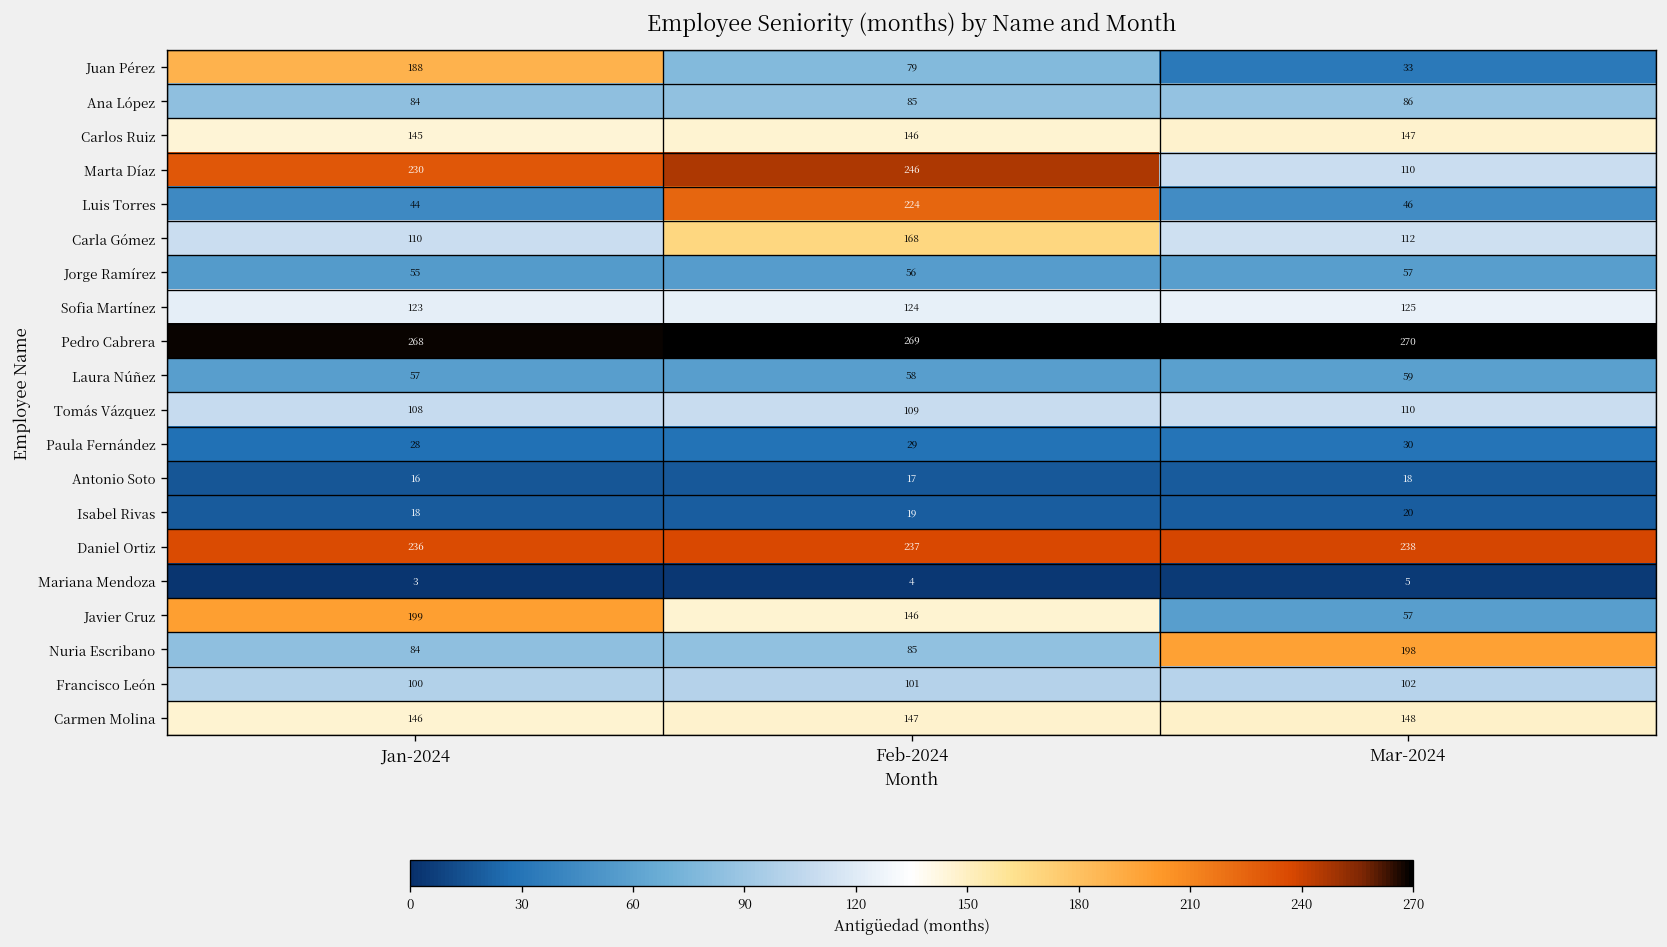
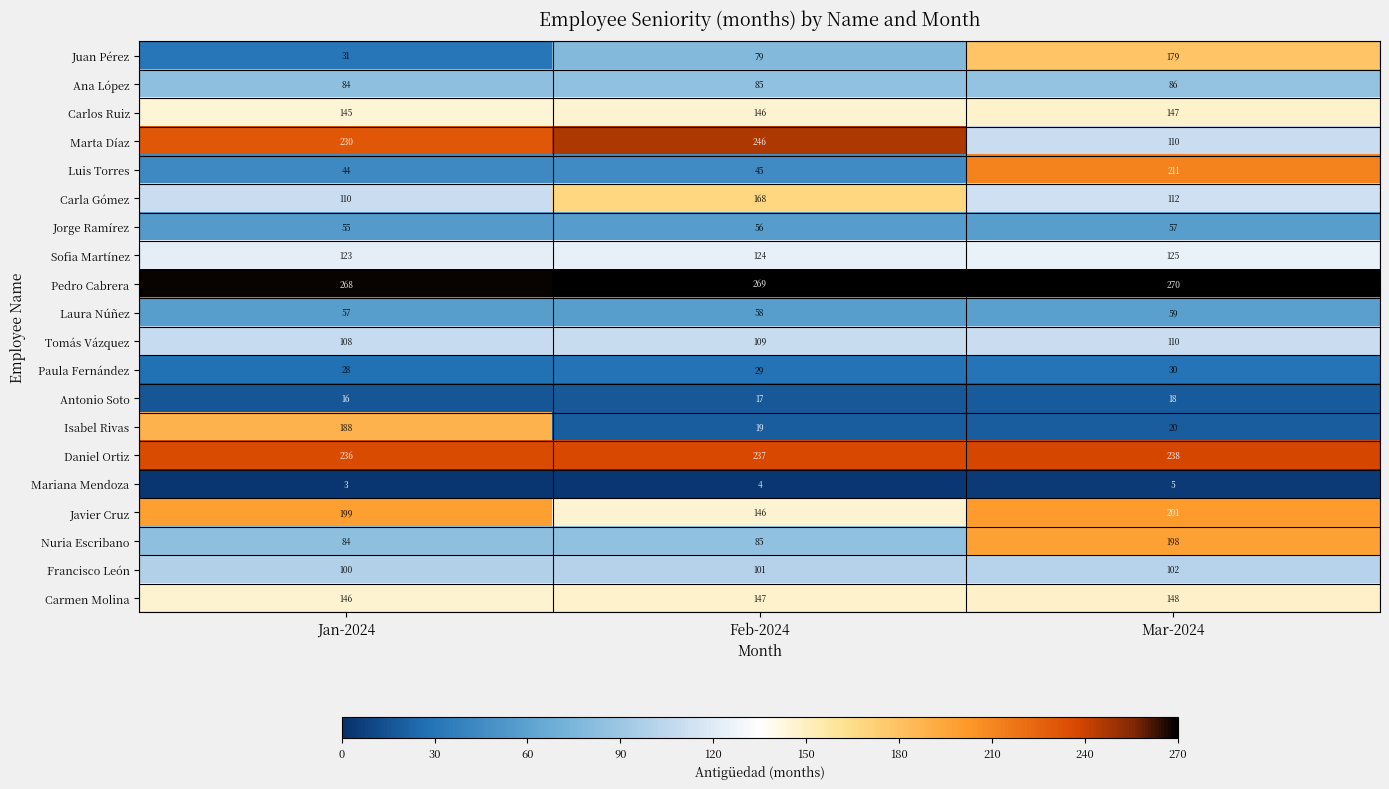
  {
    "Juan Pérez": {
-     "Jan-2024": 188,
+     "Jan-2024": 31,
      "Feb-2024": 79,
-     "Mar-2024": 33
+     "Mar-2024": 179
    },
    "Ana López": {
      "Jan-2024": 84,
      "Feb-2024": 85,
      "Mar-2024": 86
    },
    "Carlos Ruiz": {
      "Jan-2024": 145,
      "Feb-2024": 146,
      "Mar-2024": 147
    },
    "Marta Díaz": {
      "Jan-2024": 230,
      "Feb-2024": 246,
      "Mar-2024": 110
    },
    "Luis Torres": {
      "Jan-2024": 44,
-     "Feb-2024": 224,
-     "Mar-2024": 46
+     "Feb-2024": 45,
+     "Mar-2024": 211
    },
    "Carla Gómez": {
      "Jan-2024": 110,
      "Feb-2024": 168,
      "Mar-2024": 112
    },
    "Jorge Ramírez": {
      "Jan-2024": 55,
      "Feb-2024": 56,
      "Mar-2024": 57
    },
    "Sofia Martínez": {
      "Jan-2024": 123,
      "Feb-2024": 124,
      "Mar-2024": 125
    },
    "Pedro Cabrera": {
      "Jan-2024": 268,
      "Feb-2024": 269,
      "Mar-2024": 270
    },
    "Laura Núñez": {
      "Jan-2024": 57,
      "Feb-2024": 58,
      "Mar-2024": 59
    },
    "Tomás Vázquez": {
      "Jan-2024": 108,
      "Feb-2024": 109,
      "Mar-2024": 110
    },
    "Paula Fernández": {
      "Jan-2024": 28,
      "Feb-2024": 29,
      "Mar-2024": 30
    },
    "Antonio Soto": {
      "Jan-2024": 16,
      "Feb-2024": 17,
      "Mar-2024": 18
    },
    "Isabel Rivas": {
-     "Jan-2024": 18,
+     "Jan-2024": 188,
      "Feb-2024": 19,
      "Mar-2024": 20
    },
    "Daniel Ortiz": {
      "Jan-2024": 236,
      "Feb-2024": 237,
      "Mar-2024": 238
    },
    "Mariana Mendoza": {
      "Jan-2024": 3,
      "Feb-2024": 4,
      "Mar-2024": 5
    },
    "Javier Cruz": {
      "Jan-2024": 199,
      "Feb-2024": 146,
-     "Mar-2024": 57
+     "Mar-2024": 201
    },
    "Nuria Escribano": {
      "Jan-2024": 84,
      "Feb-2024": 85,
      "Mar-2024": 198
    },
    "Francisco León": {
      "Jan-2024": 100,
      "Feb-2024": 101,
      "Mar-2024": 102
    },
    "Carmen Molina": {
      "Jan-2024": 146,
      "Feb-2024": 147,
      "Mar-2024": 148
    }
  }
